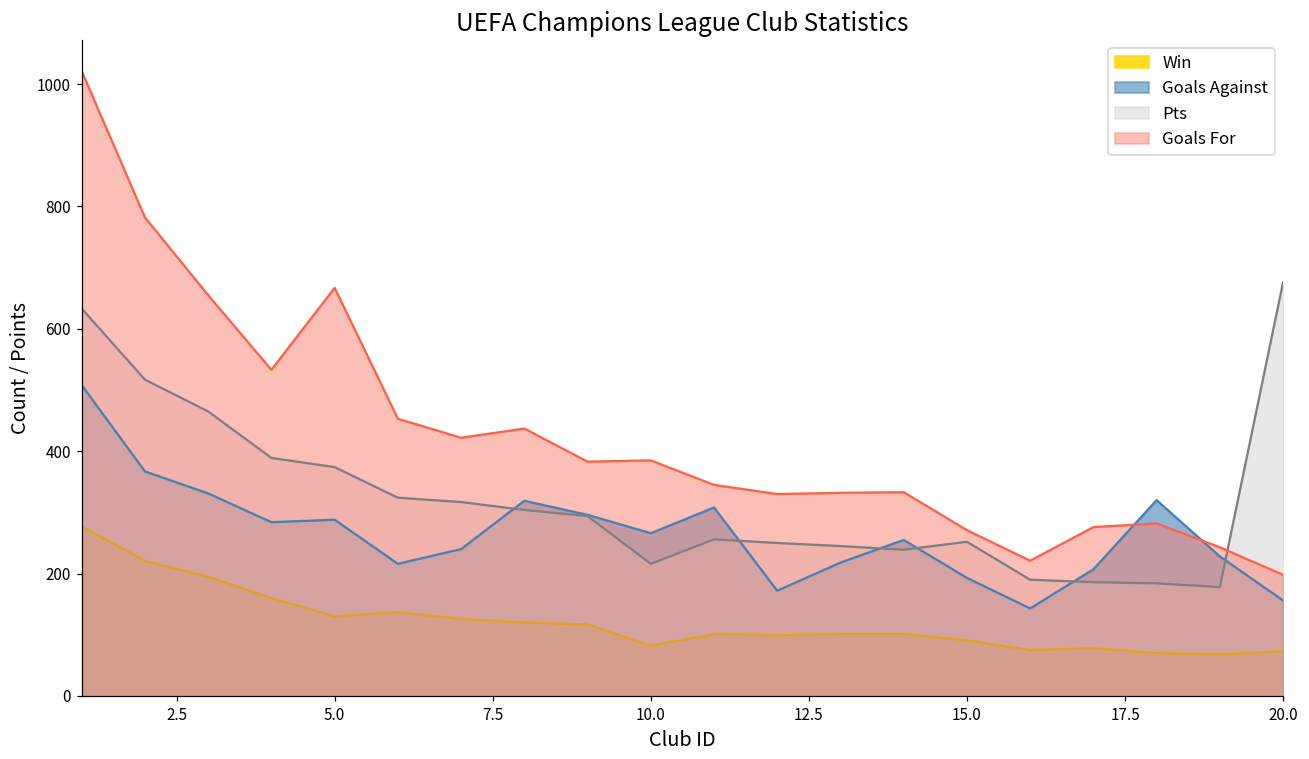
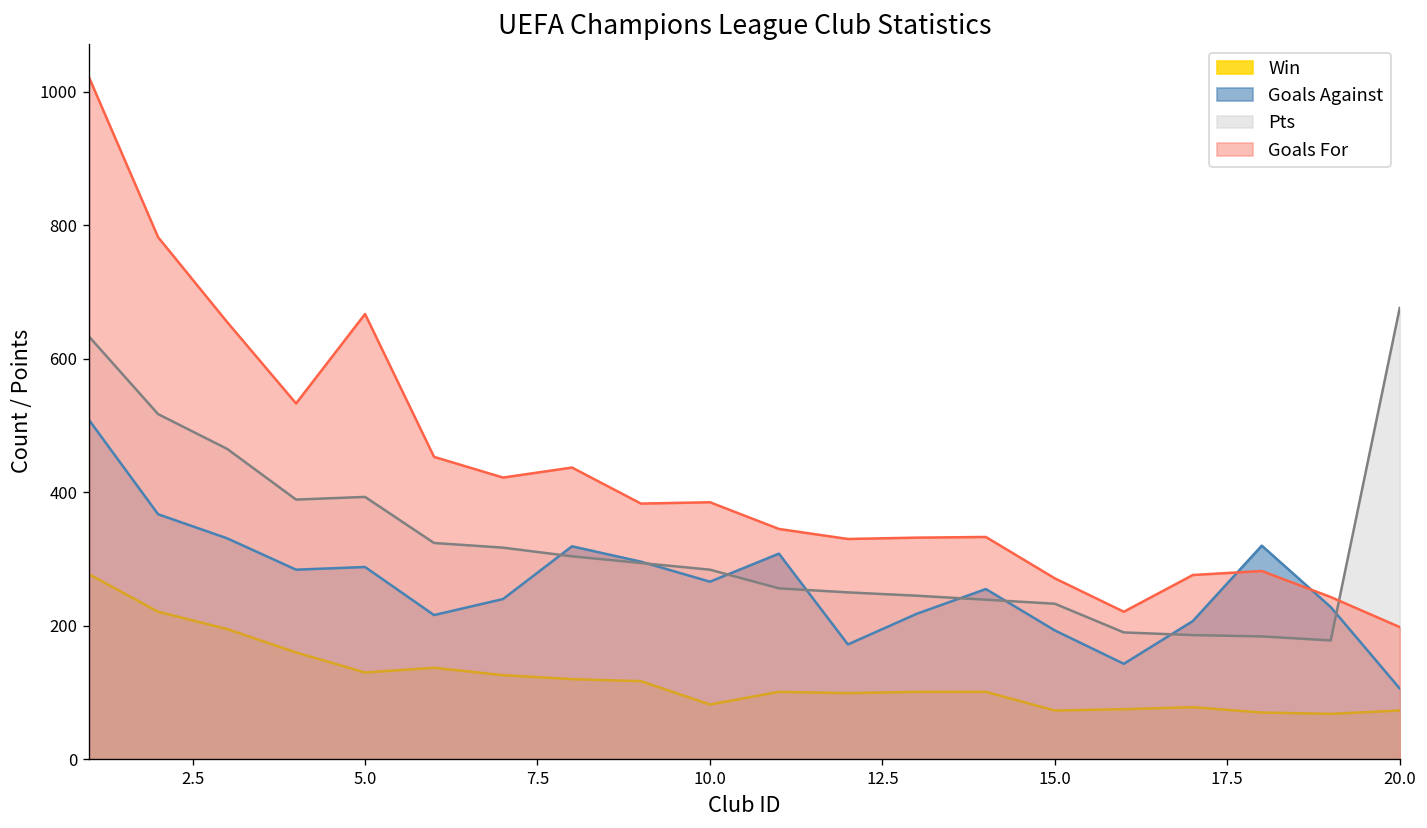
  {
    "Win": {
      "5.0": 130,
      "10.0": 80,
-     "15.0": 90,
+     "15.0": 70,
      "20.0": 70
    },
    "Goals Against": {
      "5.0": 290,
      "10.0": 270,
      "15.0": 190,
-     "20.0": 160
+     "20.0": 110
    },
    "Pts": {
-     "5.0": 370,
-     "10.0": 220,
-     "15.0": 250,
+     "5.0": 390,
+     "10.0": 280,
+     "15.0": 230,
      "20.0": 680
    },
    "Goals For": {
      "5.0": 670,
      "10.0": 390,
      "15.0": 270,
      "20.0": 200
    }
  }
